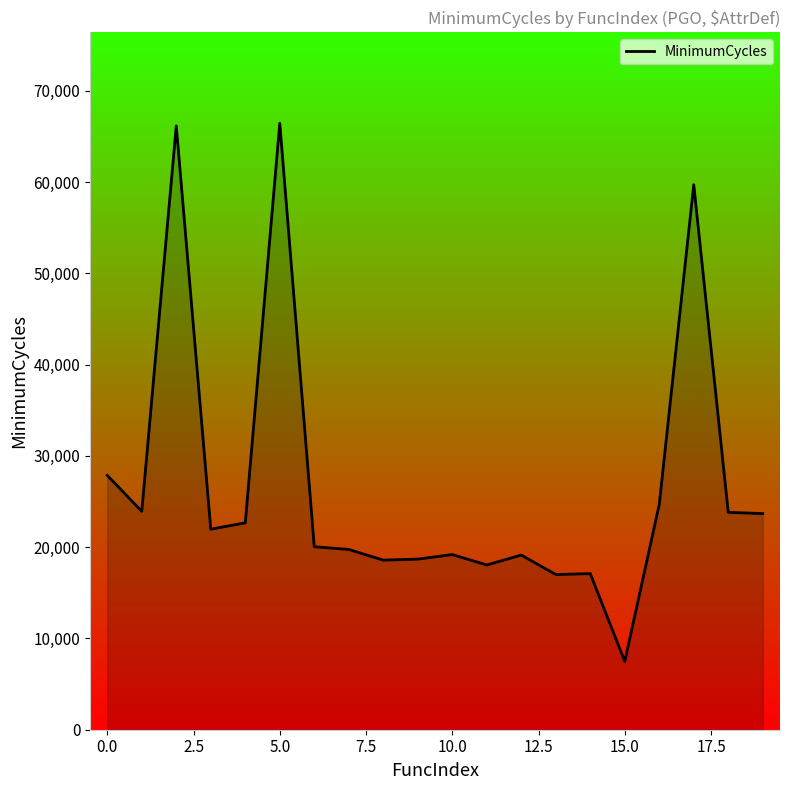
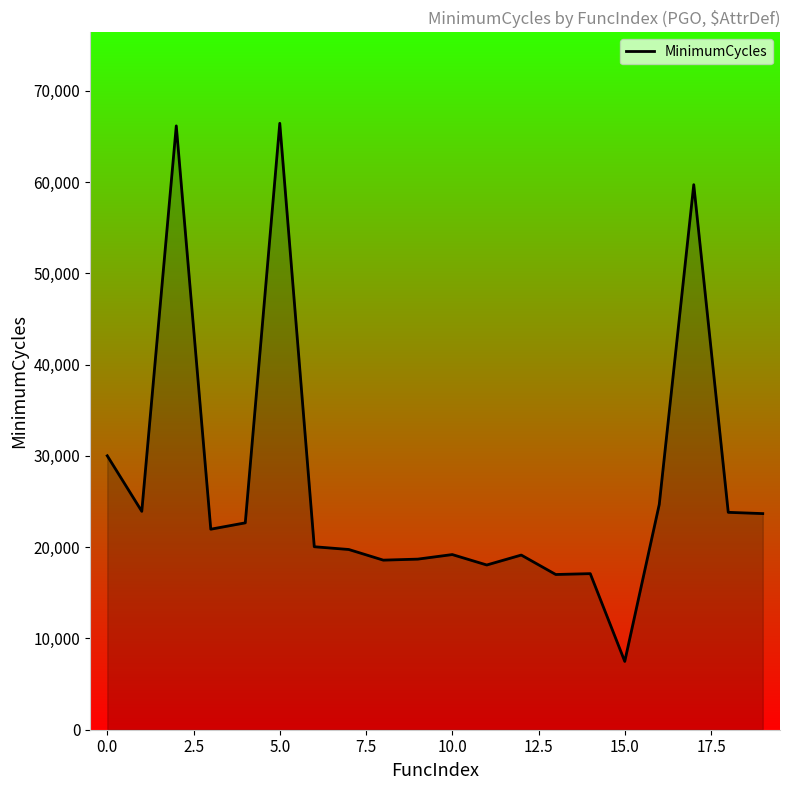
  {
-   "0.0": "28,000",
+   "0.0": "30,000",
    "5.0": "66,000",
    "10.0": "19,000",
    "15.0": "7,000"
  }
